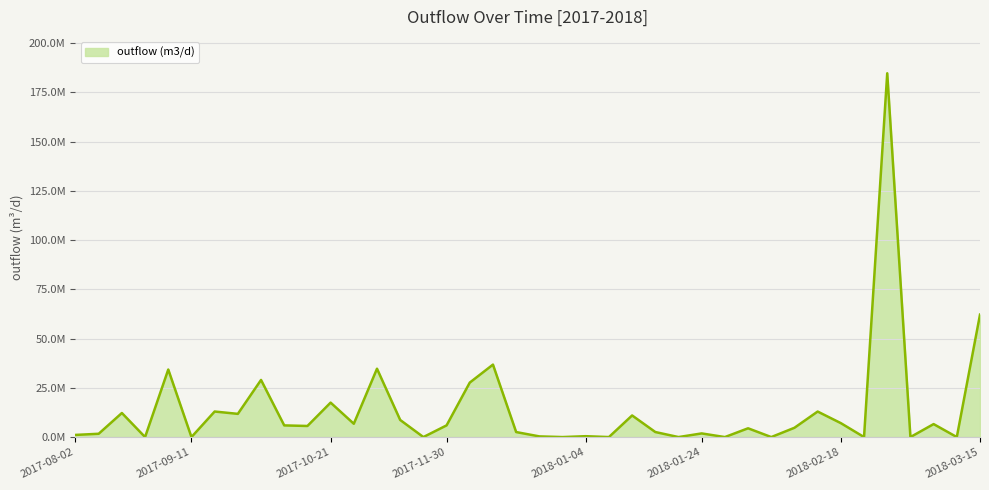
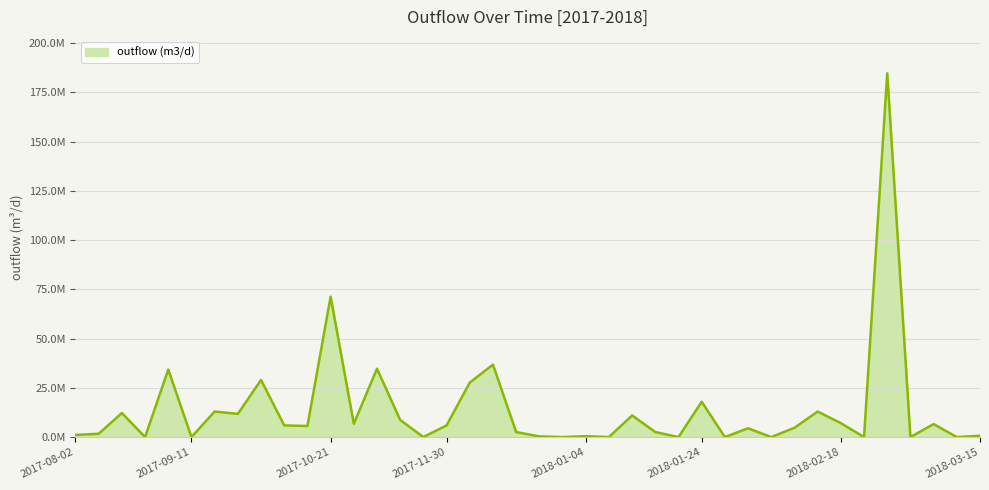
  {
    "2017-08-02": 1000000,
    "2017-09-11": 0,
-   "2017-10-21": 17000000,
+   "2017-10-21": 71000000,
    "2017-11-30": 6000000,
    "2018-01-04": 0,
-   "2018-01-24": 2000000,
+   "2018-01-24": 18000000,
    "2018-02-18": 7000000,
-   "2018-03-15": 62000000
+   "2018-03-15": 1000000
  }
